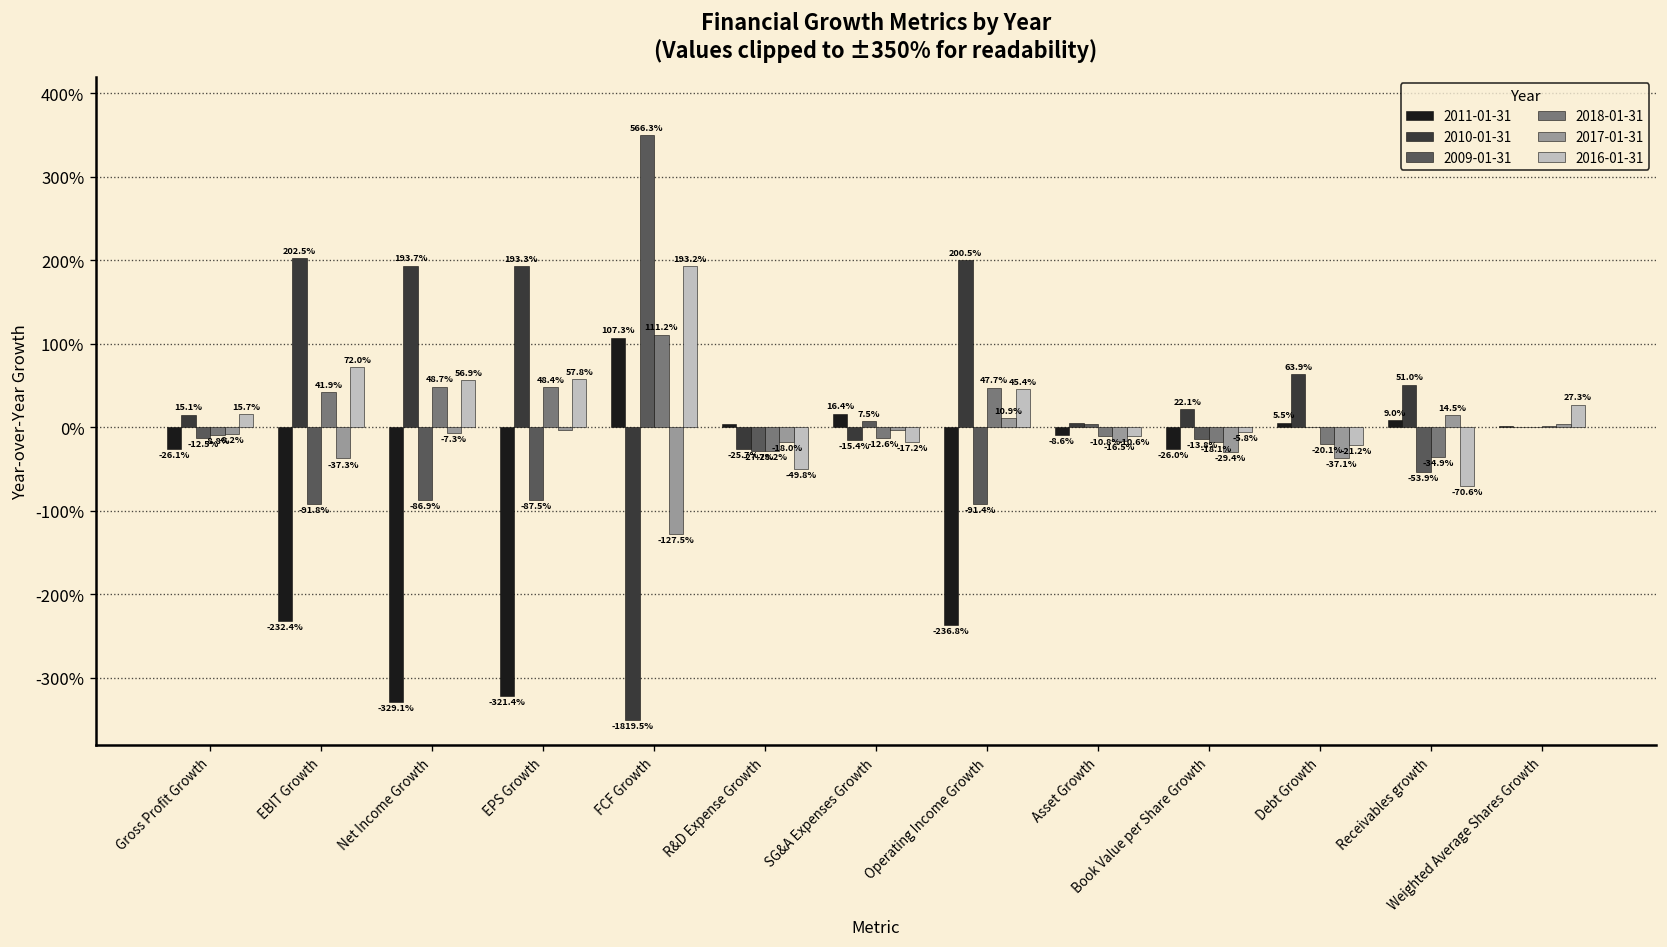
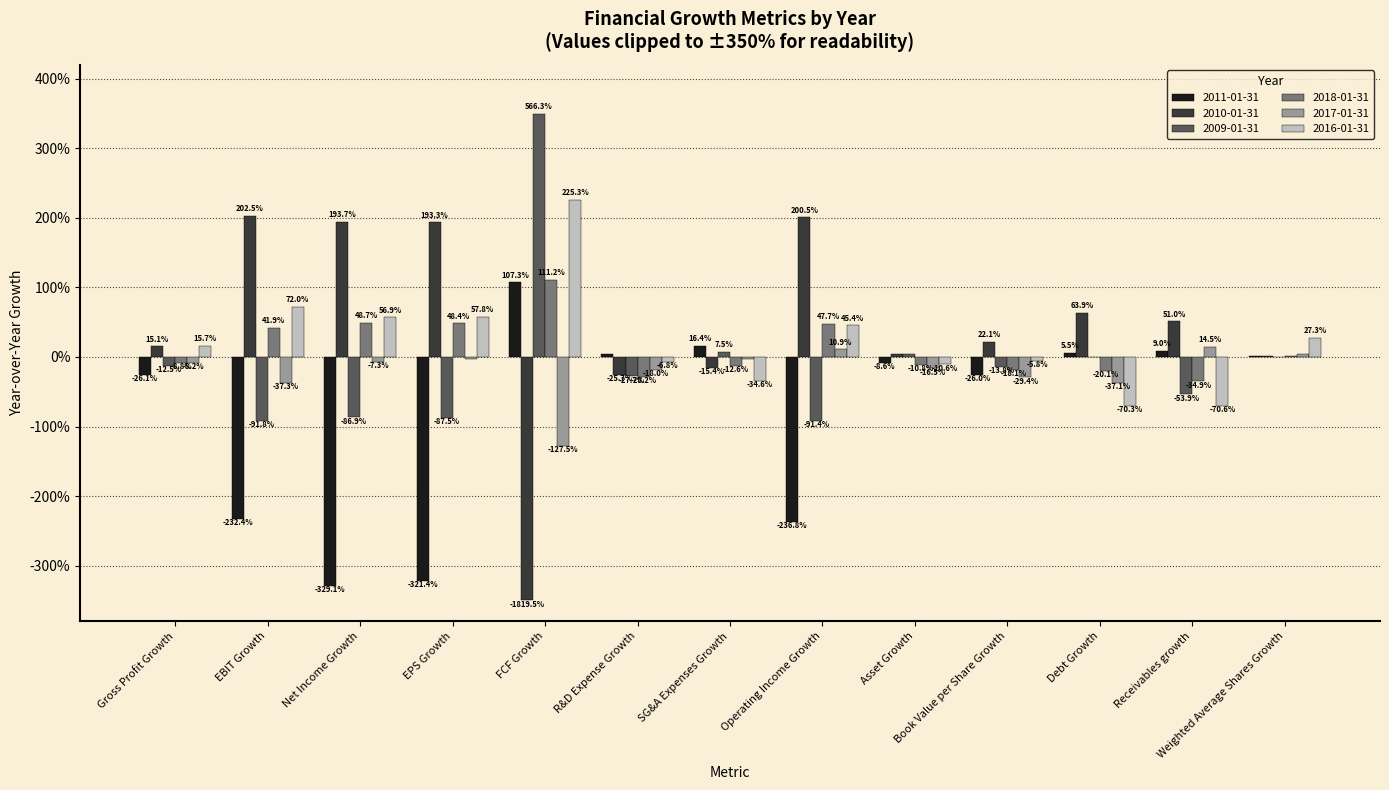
  {
    "2016-01-31": {
      "Gross Profit Growth": "15.7%",
      "EBIT Growth": "72.0%",
      "Net Income Growth": "56.9%",
      "EPS Growth": "57.8%",
-     "FCF Growth": "193.2%",
-     "R&D Expense Growth": "-49.8%",
-     "SG&A Expenses Growth": "-17.2%",
+     "FCF Growth": "225.3%",
+     "R&D Expense Growth": "-6.8%",
+     "SG&A Expenses Growth": "-34.6%",
      "Operating Income Growth": "45.4%",
      "Book Value per Share Growth": "-5.8%",
-     "Debt Growth": "-21.2%",
+     "Debt Growth": "-70.3%",
      "Receivables growth": "-70.6%",
      "Weighted Average Shares Growth": "27.3%"
    }
  }
